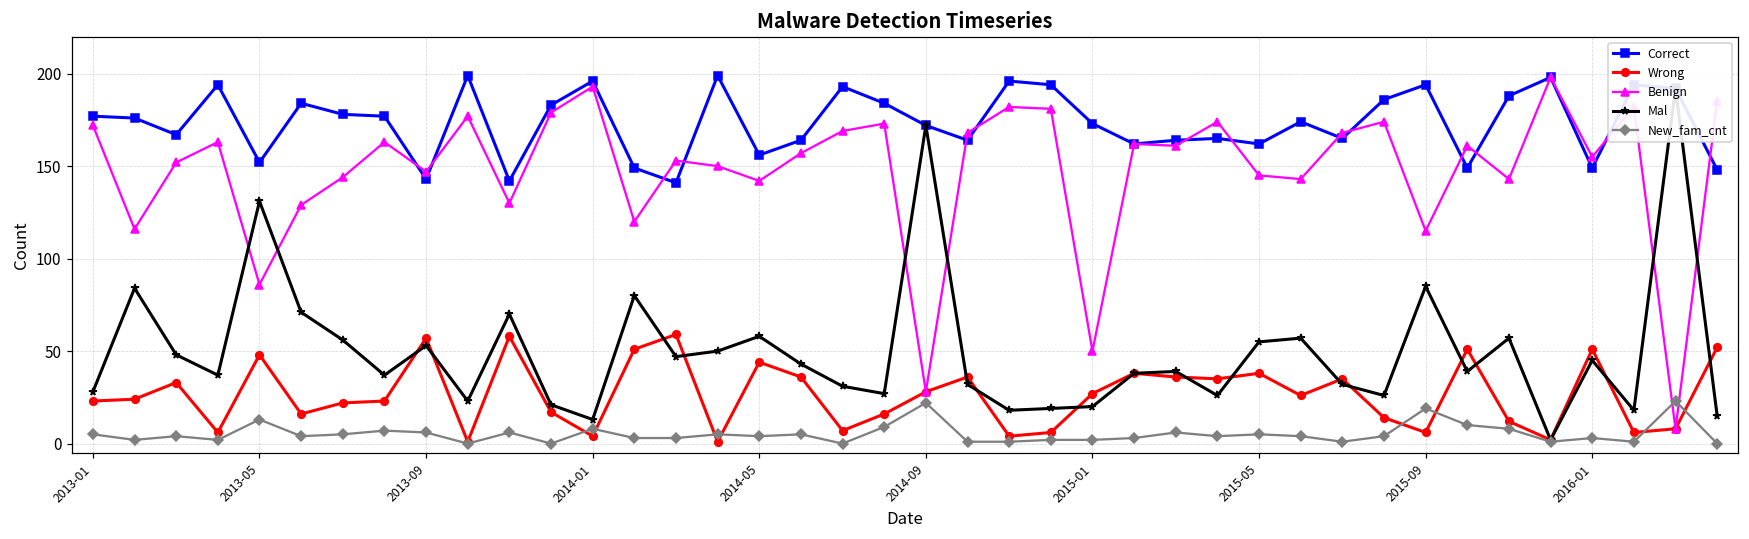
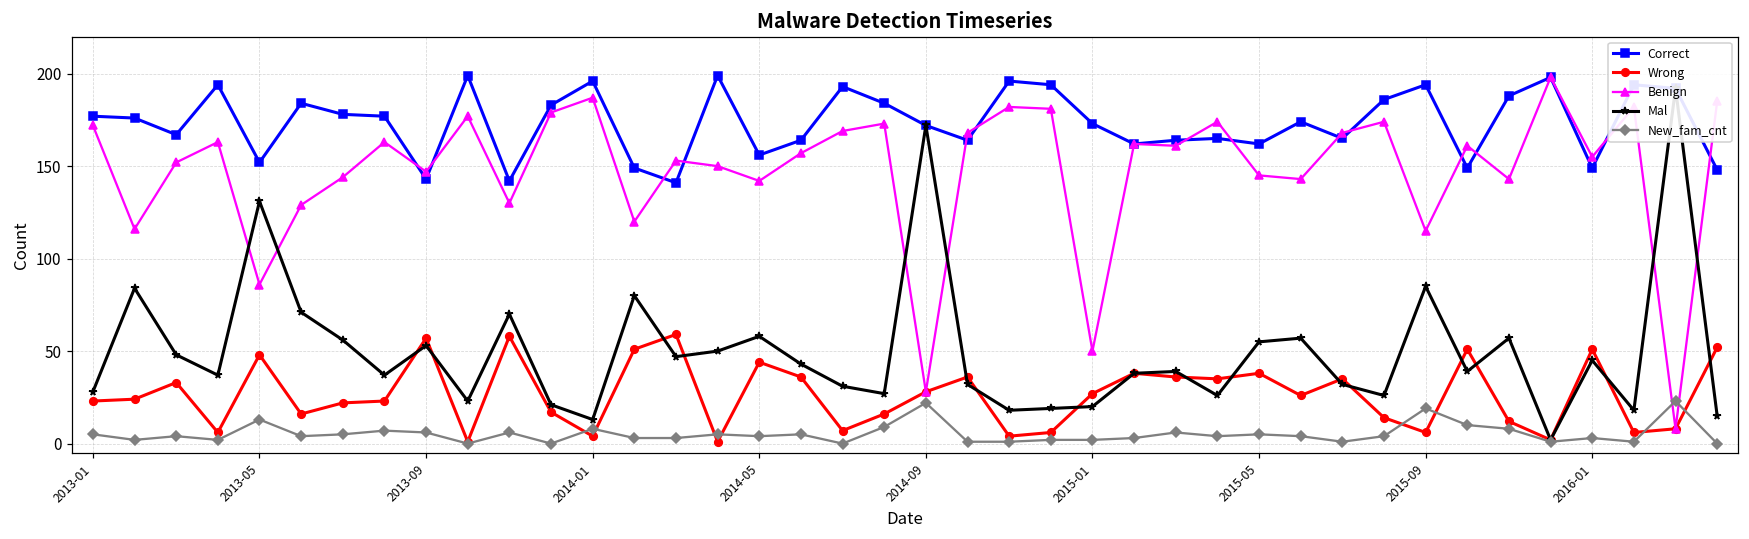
  {
    "Correct": {
      "2013-01": 177,
      "2013-05": 152,
      "2013-09": 143,
      "2014-01": 196,
      "2014-05": 156,
      "2015-01": 173,
      "2015-05": 162,
      "2015-09": 194,
      "2016-01": 149
    },
    "Wrong": {
      "2013-01": 23,
      "2013-05": 48,
      "2013-09": 57,
      "2014-01": 4,
      "2014-05": 44,
      "2015-01": 27,
      "2015-05": 38,
      "2015-09": 6,
      "2016-01": 51
    },
    "Benign": {
      "2013-01": 172,
      "2013-05": 86,
      "2013-09": 147,
-     "2014-01": 193,
+     "2014-01": 187,
      "2014-05": 142,
      "2015-01": 50,
      "2015-05": 145,
      "2015-09": 115,
      "2016-01": 155
    },
    "Mal": {
      "2013-01": 28,
      "2013-05": 131,
      "2013-09": 53,
      "2014-01": 13,
      "2014-05": 58,
      "2015-01": 20,
      "2015-05": 55,
      "2015-09": 85,
      "2016-01": 45
    },
    "New_fam_cnt": {
      "2013-01": 5,
      "2013-05": 13,
      "2013-09": 6,
      "2014-01": 8,
      "2014-05": 4,
      "2014-09": 22,
      "2015-01": 2,
      "2015-05": 5,
      "2015-09": 19,
      "2016-01": 3
    }
  }
